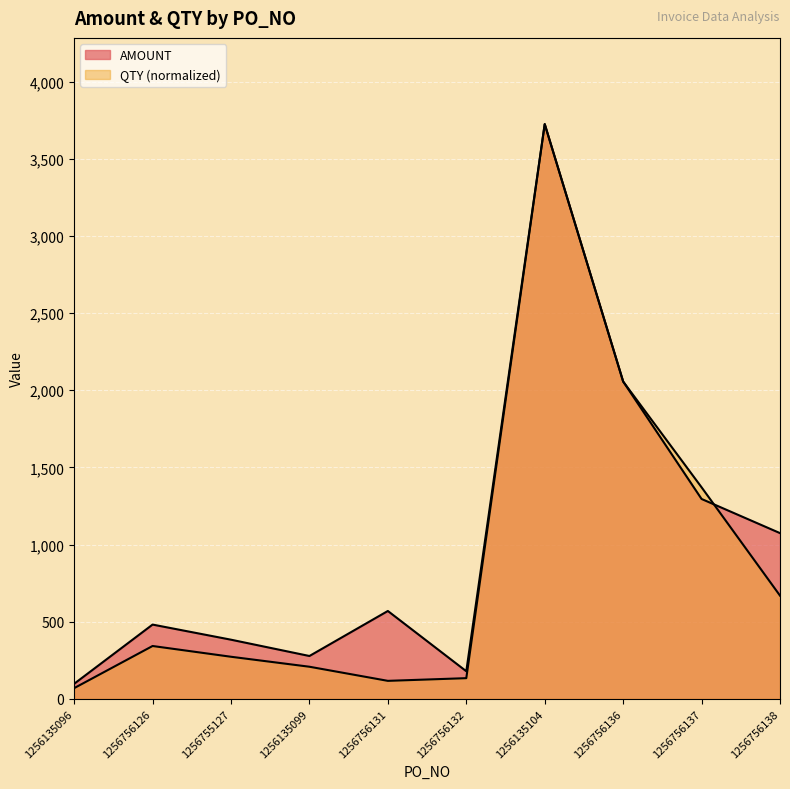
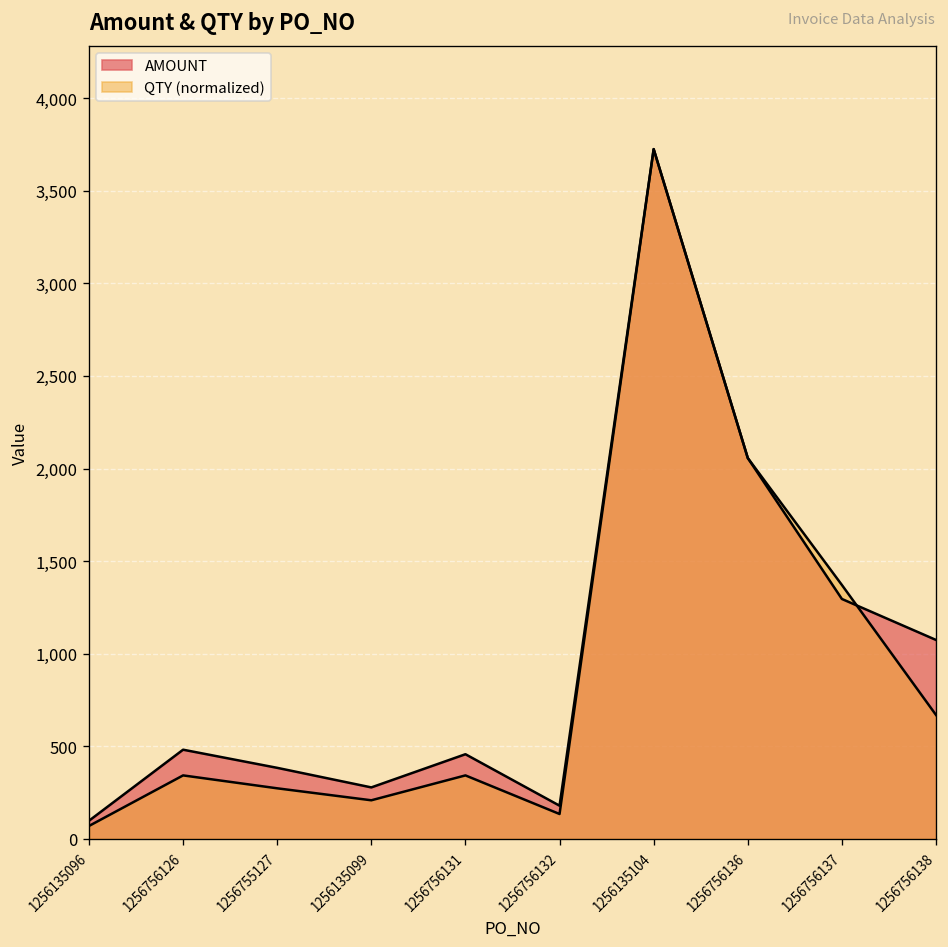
  {
    "AMOUNT": {
      "1256135096": "100",
      "1256756126": "480",
      "1256755127": "380",
      "1256135099": "280",
-     "1256756131": "570",
+     "1256756131": "460",
      "1256756132": "180",
      "1256756137": "1,300",
      "1256756138": "1,070"
    },
    "QTY (normalized)": {
      "1256135096": "70",
      "1256756126": "340",
      "1256755127": "270",
      "1256135099": "210",
-     "1256756131": "120",
+     "1256756131": "340",
      "1256756132": "130",
      "1256756137": "1,370",
      "1256756138": "670"
    }
  }
